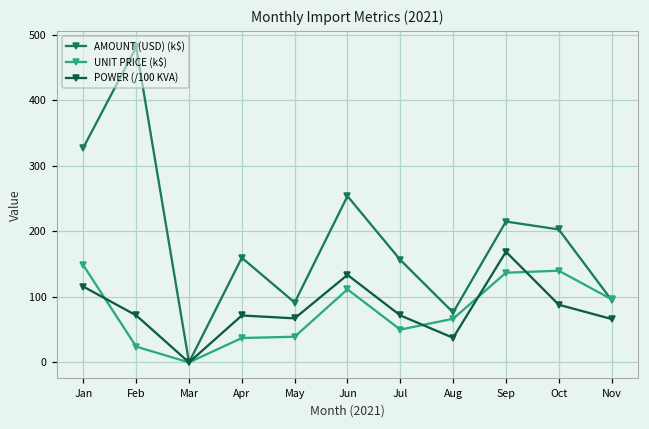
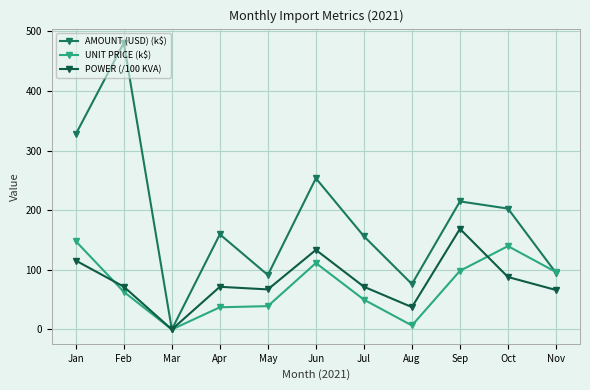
  {
    "UNIT PRICE (k$)": {
      "Jan": 150,
-     "Feb": 20,
+     "Feb": 60,
      "Apr": 40,
      "May": 40,
      "Jun": 110,
      "Jul": 50,
-     "Aug": 70,
-     "Sep": 140,
+     "Aug": 10,
+     "Sep": 100,
      "Oct": 140
    }
  }
